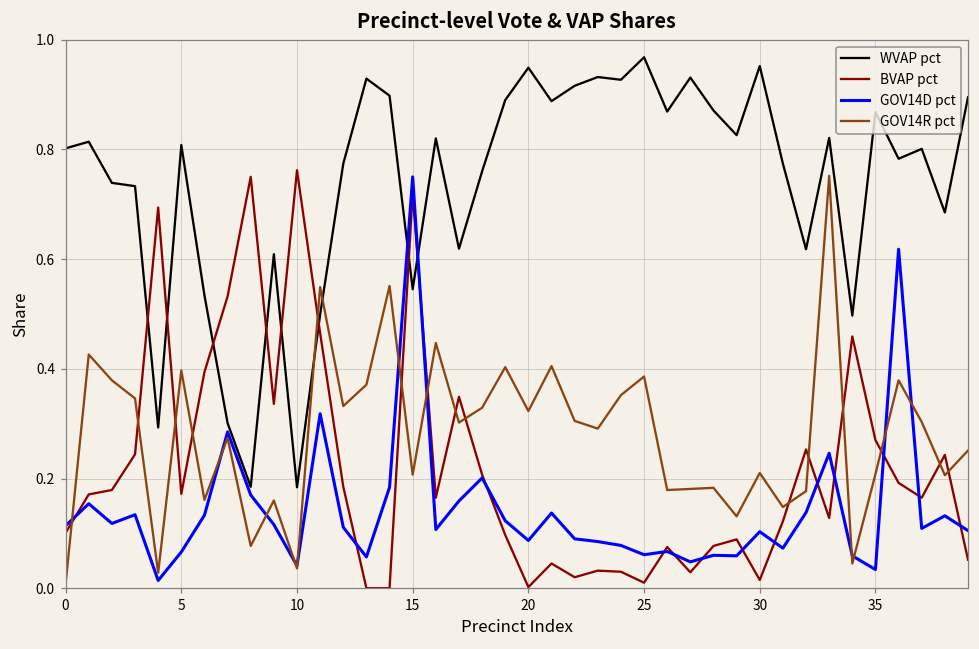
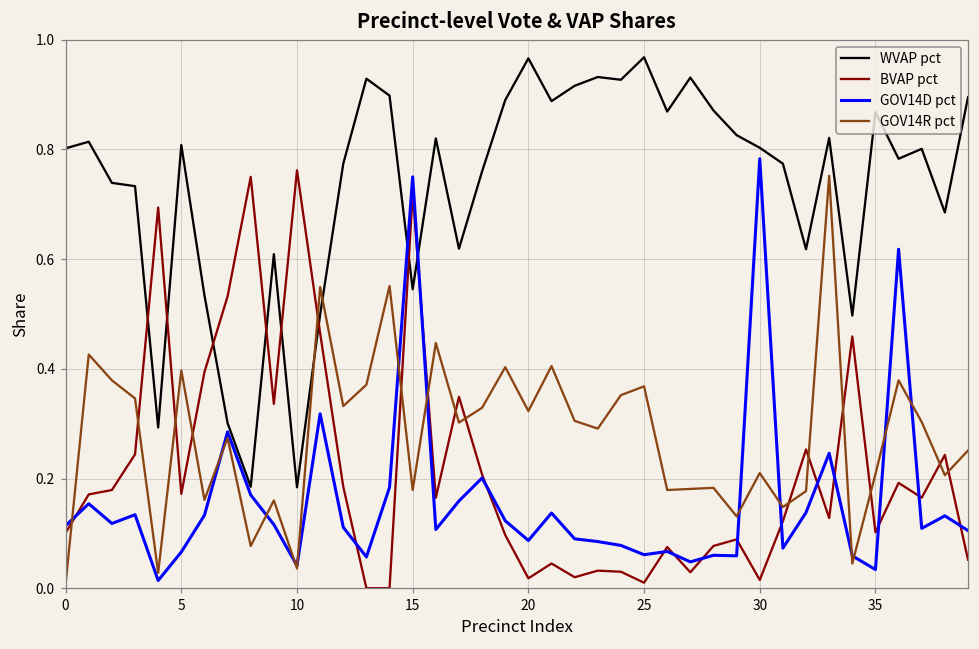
  {
    "WVAP pct": {
      "0": 0.80,
      "5": 0.81,
      "10": 0.18,
      "15": 0.55,
-     "20": 0.95,
+     "20": 0.97,
      "25": 0.97,
-     "30": 0.95
+     "30": 0.80
    },
    "BVAP pct": {
      "0": 0.10,
      "5": 0.17,
      "10": 0.76,
      "15": 0.72,
-     "20": 0.00,
+     "20": 0.02,
      "25": 0.01,
      "30": 0.02,
-     "35": 0.27
+     "35": 0.10
    },
    "GOV14D pct": {
      "0": 0.11,
      "5": 0.07,
      "15": 0.75,
      "20": 0.09,
      "25": 0.06,
-     "30": 0.10,
+     "30": 0.78,
      "35": 0.03
    },
    "GOV14R pct": {
      "0": 0.01,
      "5": 0.40,
-     "15": 0.21,
+     "15": 0.18,
      "20": 0.32,
-     "25": 0.39,
+     "25": 0.37,
      "30": 0.21,
      "35": 0.21
    }
  }
